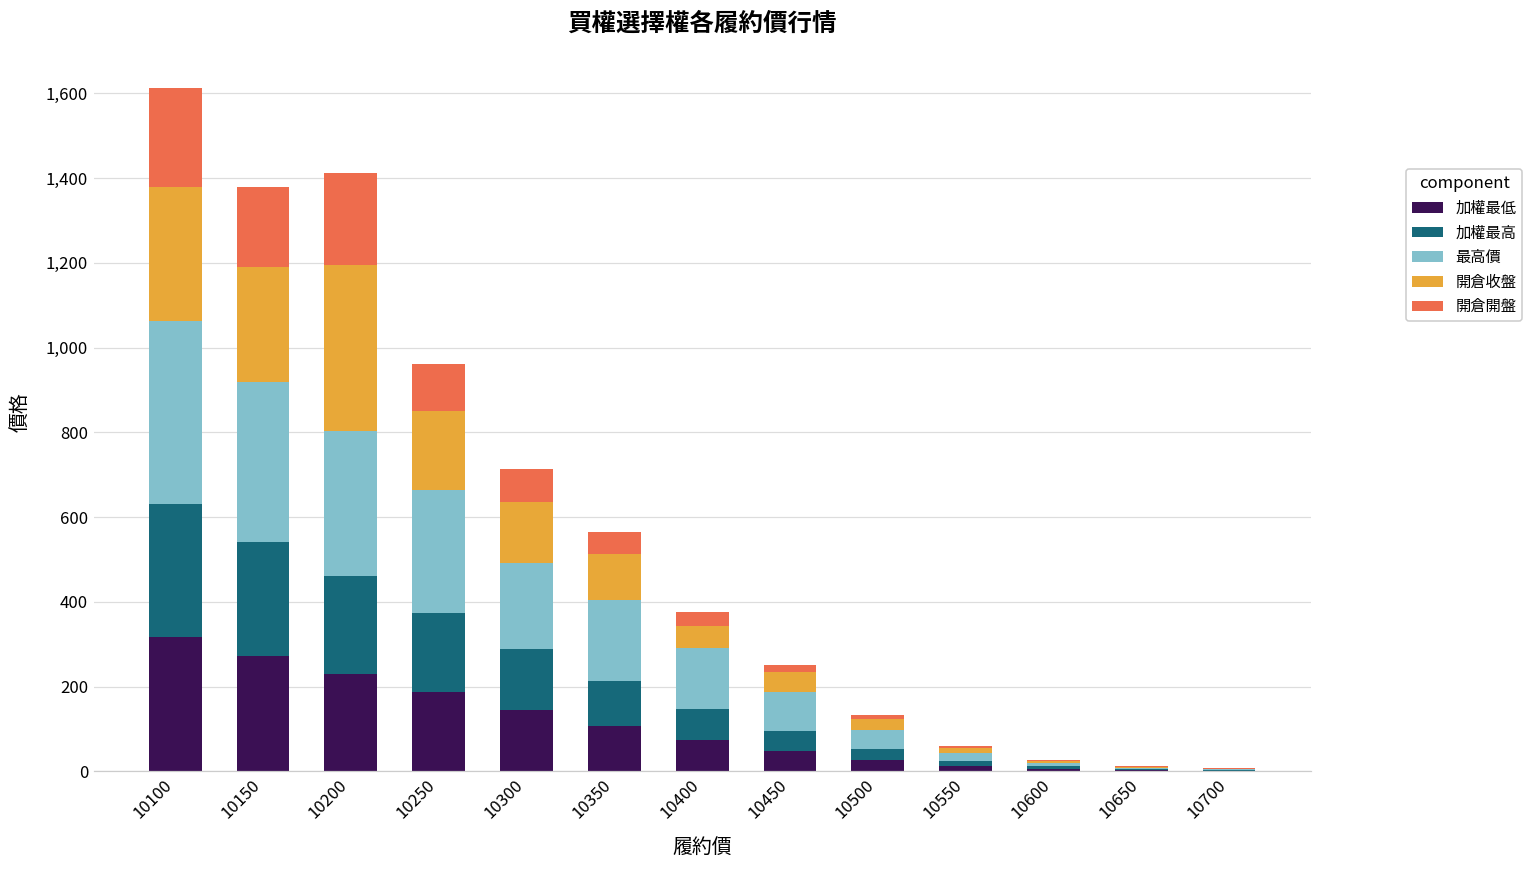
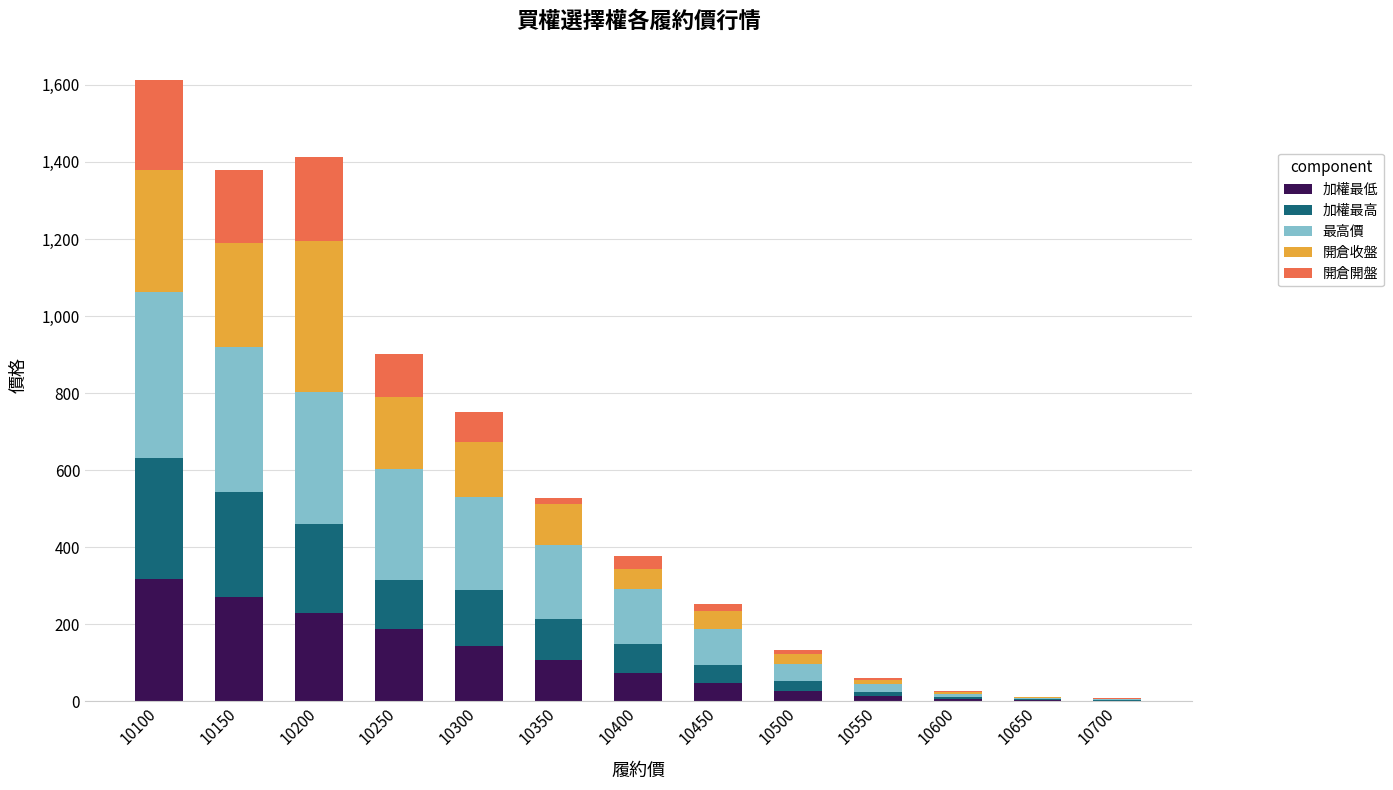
  {
    "加權最低": {
      "10100": 320,
      "10150": 270,
      "10200": 230,
      "10250": 190,
      "10300": 140,
      "10350": 110,
      "10400": 70,
      "10450": 50,
      "10500": 30,
      "10550": 10
    },
    "加權最高": {
      "10100": 320,
      "10150": 270,
      "10200": 230,
-     "10250": 190,
+     "10250": 130,
      "10300": 140,
      "10350": 110,
      "10400": 70,
      "10450": 50,
      "10500": 30,
      "10550": 10
    },
    "最高價": {
      "10100": 430,
      "10150": 380,
      "10200": 340,
      "10250": 290,
-     "10300": 200,
+     "10300": 240,
      "10350": 190,
      "10400": 140,
      "10450": 90,
      "10500": 50,
      "10550": 20,
      "10600": 10
    },
    "開倉收盤": {
      "10100": 320,
      "10150": 270,
      "10200": 390,
      "10250": 190,
      "10300": 140,
      "10350": 110,
      "10400": 50,
      "10450": 50,
      "10500": 30,
      "10550": 10
    },
    "開倉開盤": {
      "10100": 240,
      "10150": 190,
      "10200": 220,
      "10250": 110,
      "10300": 80,
-     "10350": 50,
+     "10350": 20,
      "10400": 30,
      "10450": 20,
      "10500": 10
    }
  }
